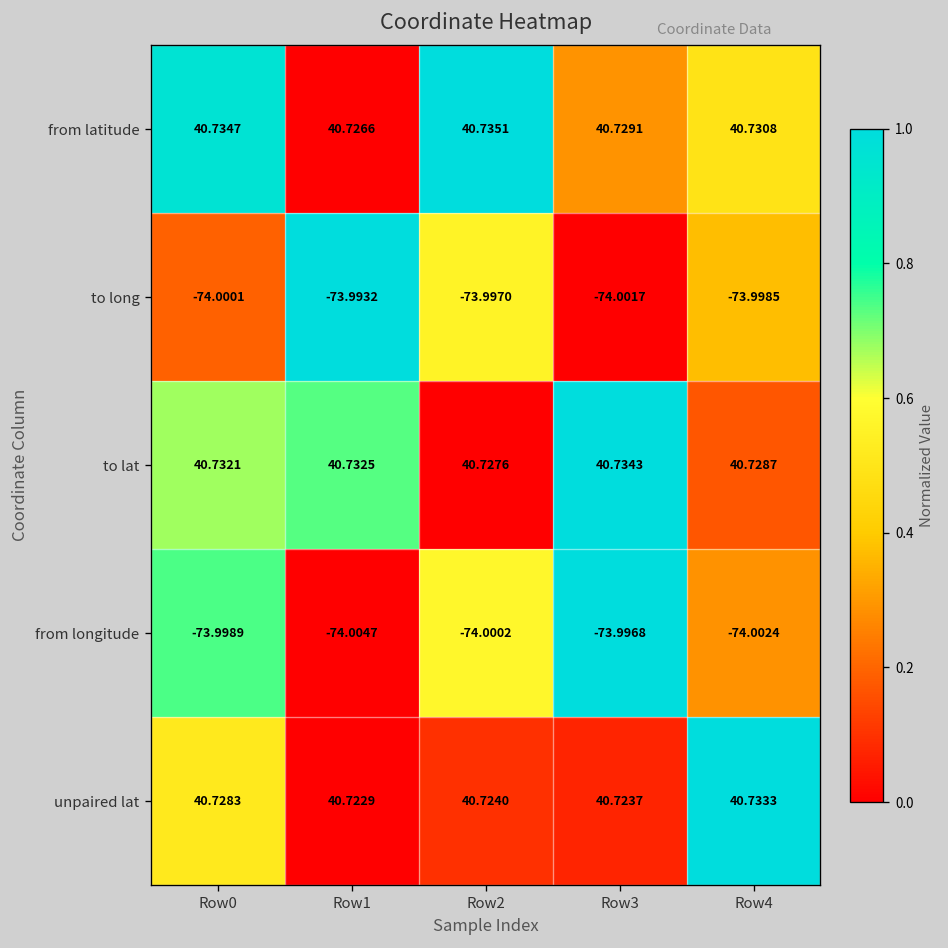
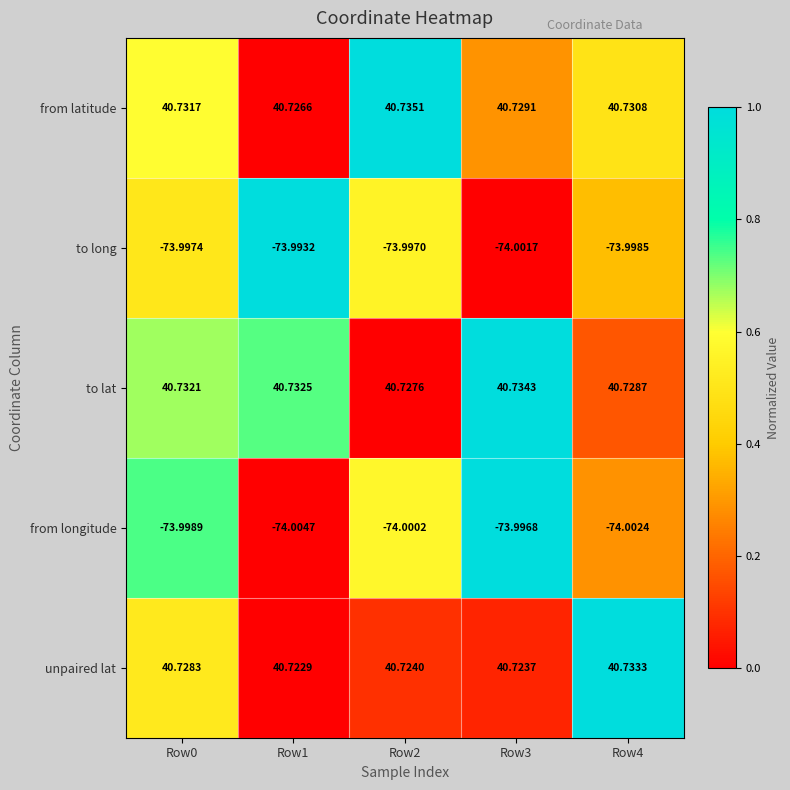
  {
    "from latitude": {
-     "Row0": 40.7347,
+     "Row0": 40.7317,
      "Row1": 40.7266,
      "Row2": 40.7351,
      "Row3": 40.7291,
      "Row4": 40.7308
    },
    "to long": {
-     "Row0": -74.0001,
+     "Row0": -73.9974,
      "Row1": -73.9932,
      "Row2": -73.9970,
      "Row3": -74.0017,
      "Row4": -73.9985
    },
    "to lat": {
      "Row0": 40.7321,
      "Row1": 40.7325,
      "Row2": 40.7276,
      "Row3": 40.7343,
      "Row4": 40.7287
    },
    "from longitude": {
      "Row0": -73.9989,
      "Row1": -74.0047,
      "Row2": -74.0002,
      "Row3": -73.9968,
      "Row4": -74.0024
    },
    "unpaired lat": {
      "Row0": 40.7283,
      "Row1": 40.7229,
      "Row2": 40.7240,
      "Row3": 40.7237,
      "Row4": 40.7333
    }
  }
